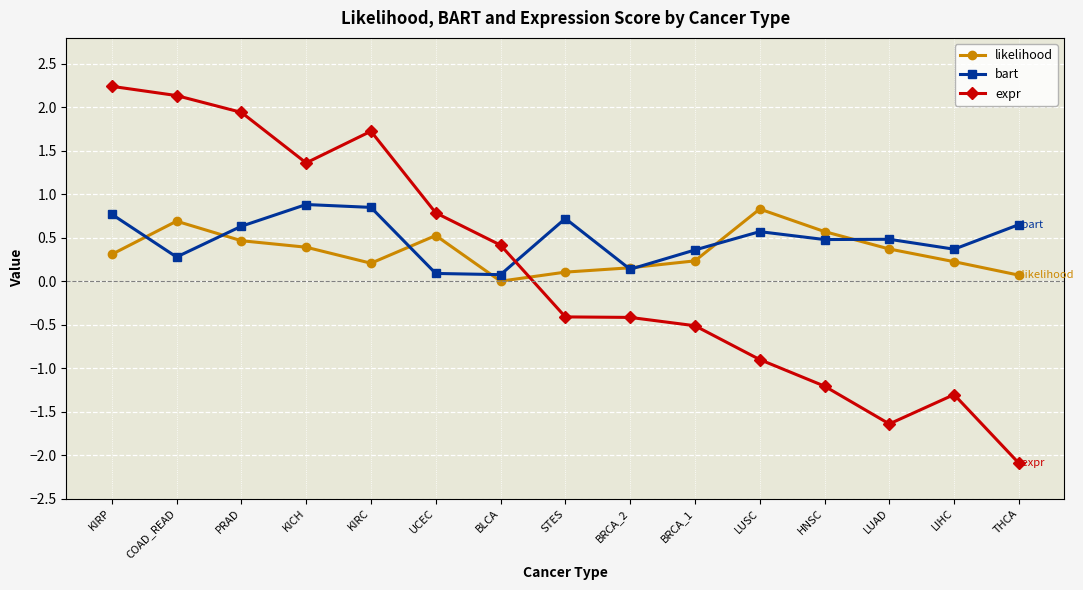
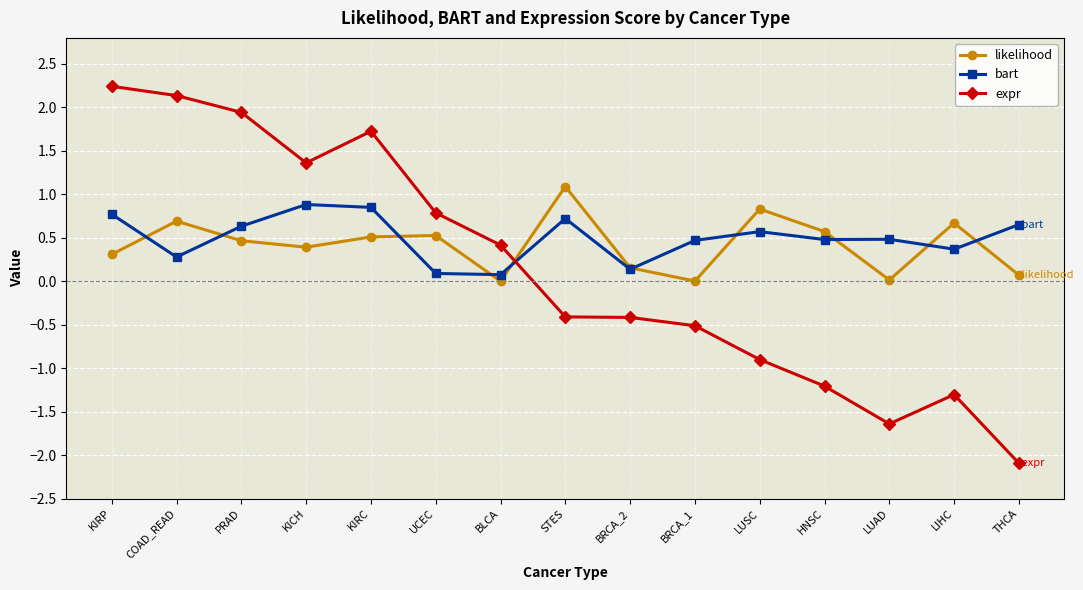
  {
    "likelihood": {
      "KIRP": 0.3,
      "COAD_READ": 0.7,
      "PRAD": 0.5,
      "KICH": 0.4,
-     "KIRC": 0.2,
+     "KIRC": 0.5,
      "UCEC": 0.5,
      "BLCA": 0.0,
-     "STES": 0.1,
-     "BRCA_1": 0.2,
+     "STES": 1.1,
+     "BRCA_1": 0.0,
      "LUSC": 0.8,
      "HNSC": 0.6,
-     "LUAD": 0.4,
-     "LIHC": 0.2,
+     "LUAD": 0.0,
+     "LIHC": 0.7,
      "THCA": 0.1
    },
    "bart": {
      "KIRP": 0.8,
      "COAD_READ": 0.3,
      "PRAD": 0.6,
      "KICH": 0.9,
      "KIRC": 0.9,
      "UCEC": 0.1,
      "BLCA": 0.1,
      "STES": 0.7,
-     "BRCA_1": 0.4,
+     "BRCA_1": 0.5,
      "LUSC": 0.6,
      "HNSC": 0.5,
      "LUAD": 0.5,
      "LIHC": 0.4,
      "THCA": 0.7
    },
    "expr": {
      "KIRP": 2.2,
      "COAD_READ": 2.1,
      "PRAD": 1.9,
      "KICH": 1.4,
      "KIRC": 1.7,
      "UCEC": 0.8,
      "BLCA": 0.4,
      "STES": -0.4,
      "BRCA_2": -0.4,
      "BRCA_1": -0.5,
      "LUSC": -0.9,
      "HNSC": -1.2,
      "LUAD": -1.6,
      "LIHC": -1.3,
      "THCA": -2.1
    }
  }
